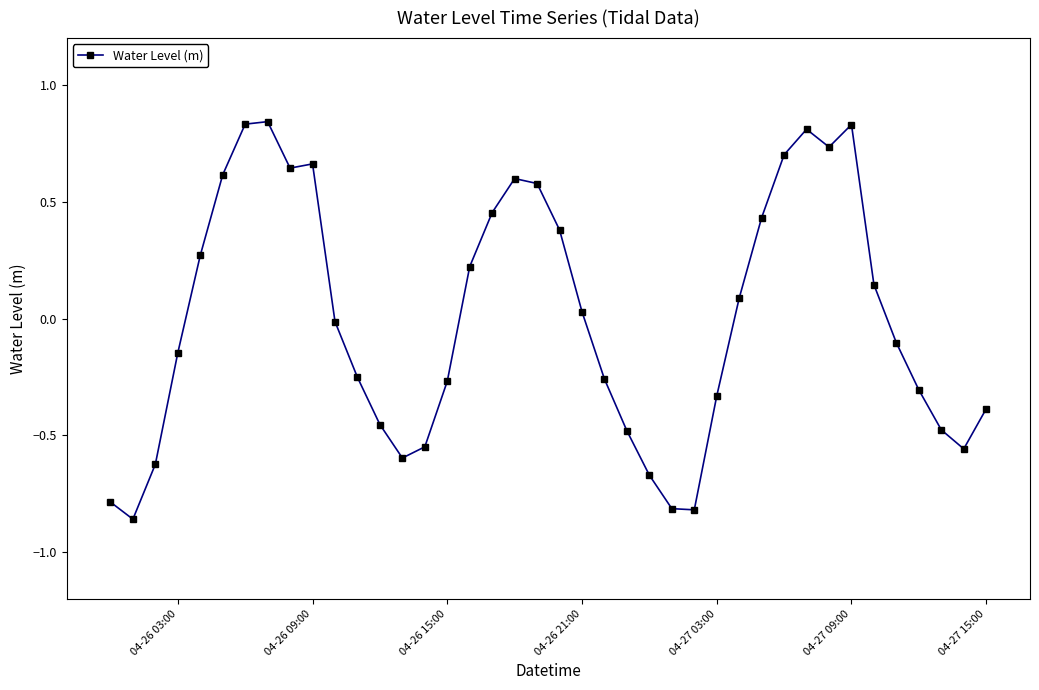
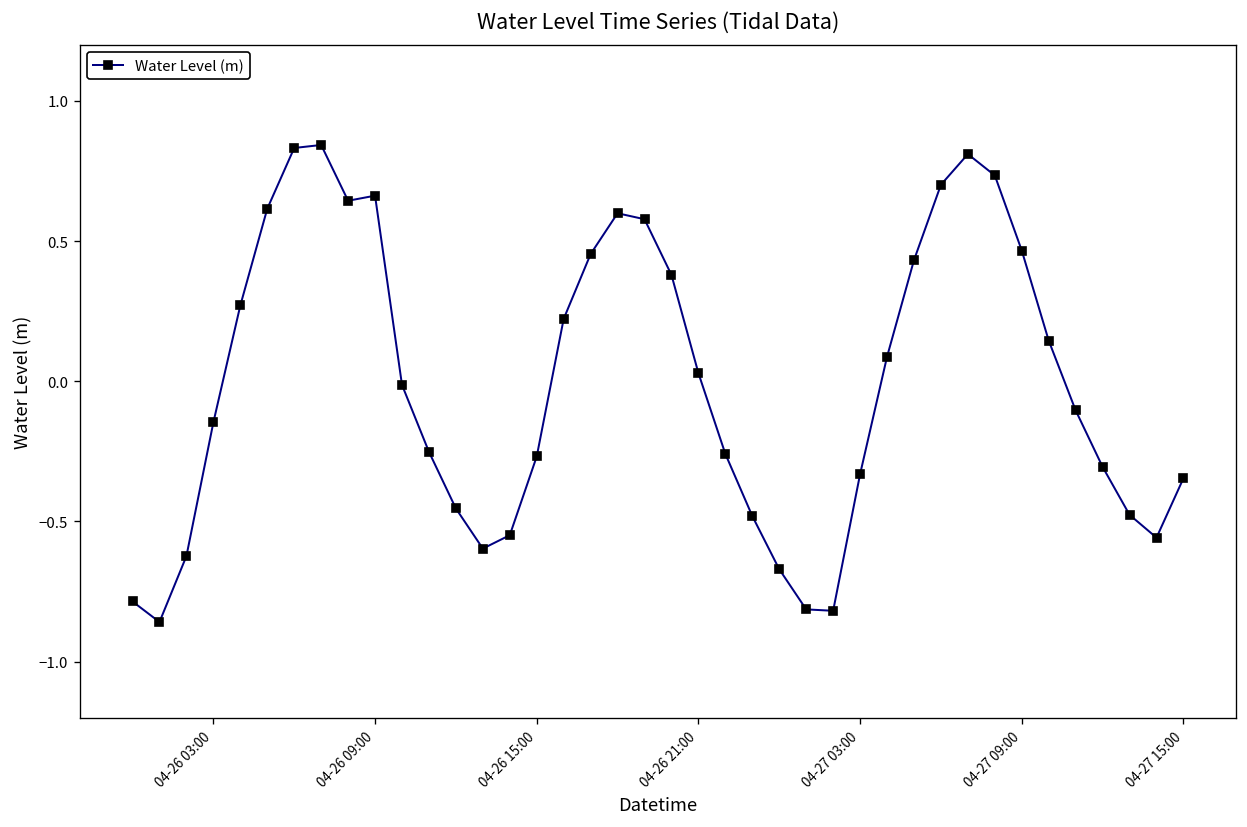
  {
    "04-26 03:00": -0.15,
    "04-26 09:00": 0.66,
    "04-26 15:00": -0.27,
    "04-26 21:00": 0.03,
    "04-27 03:00": -0.33,
-   "04-27 09:00": 0.83,
-   "04-27 15:00": -0.39
+   "04-27 09:00": 0.47,
+   "04-27 15:00": -0.35
  }
